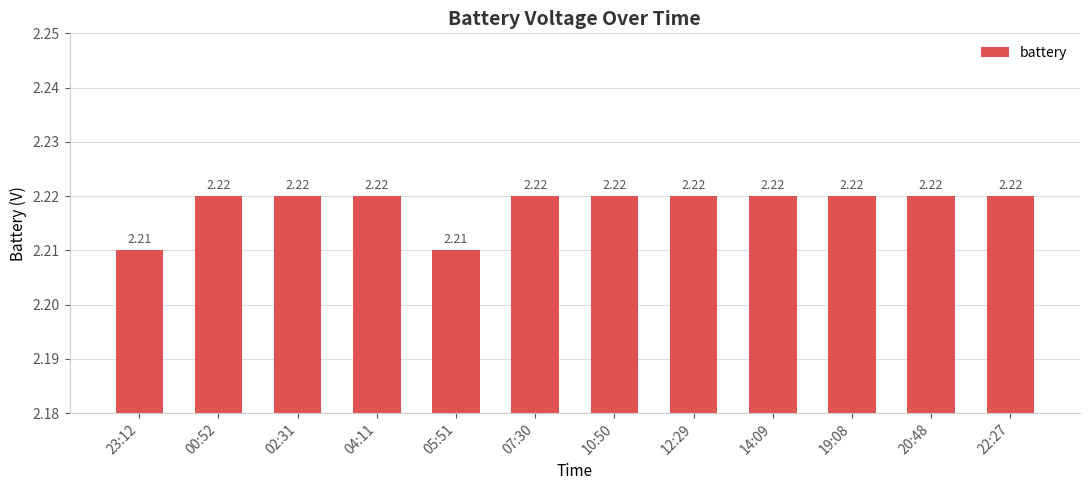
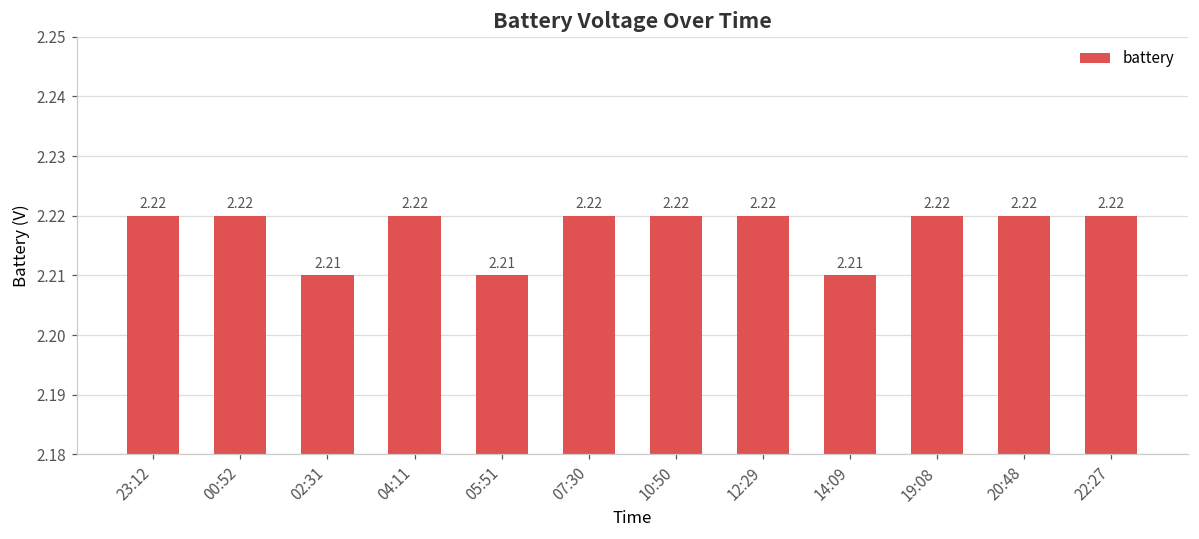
  {
-   "23:12": 2.21,
+   "23:12": 2.22,
    "00:52": 2.22,
-   "02:31": 2.22,
+   "02:31": 2.21,
    "04:11": 2.22,
    "05:51": 2.21,
    "07:30": 2.22,
    "10:50": 2.22,
    "12:29": 2.22,
-   "14:09": 2.22,
+   "14:09": 2.21,
    "19:08": 2.22,
    "20:48": 2.22,
    "22:27": 2.22
  }
